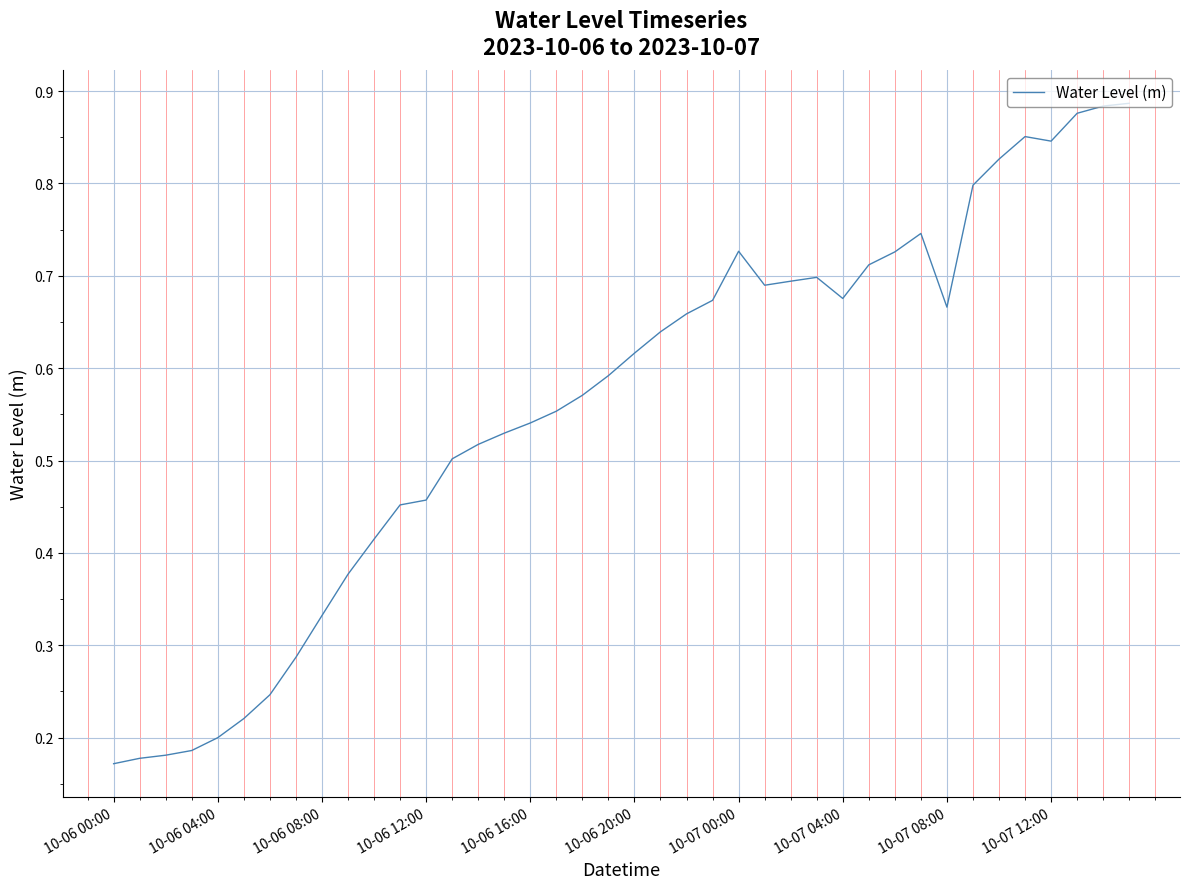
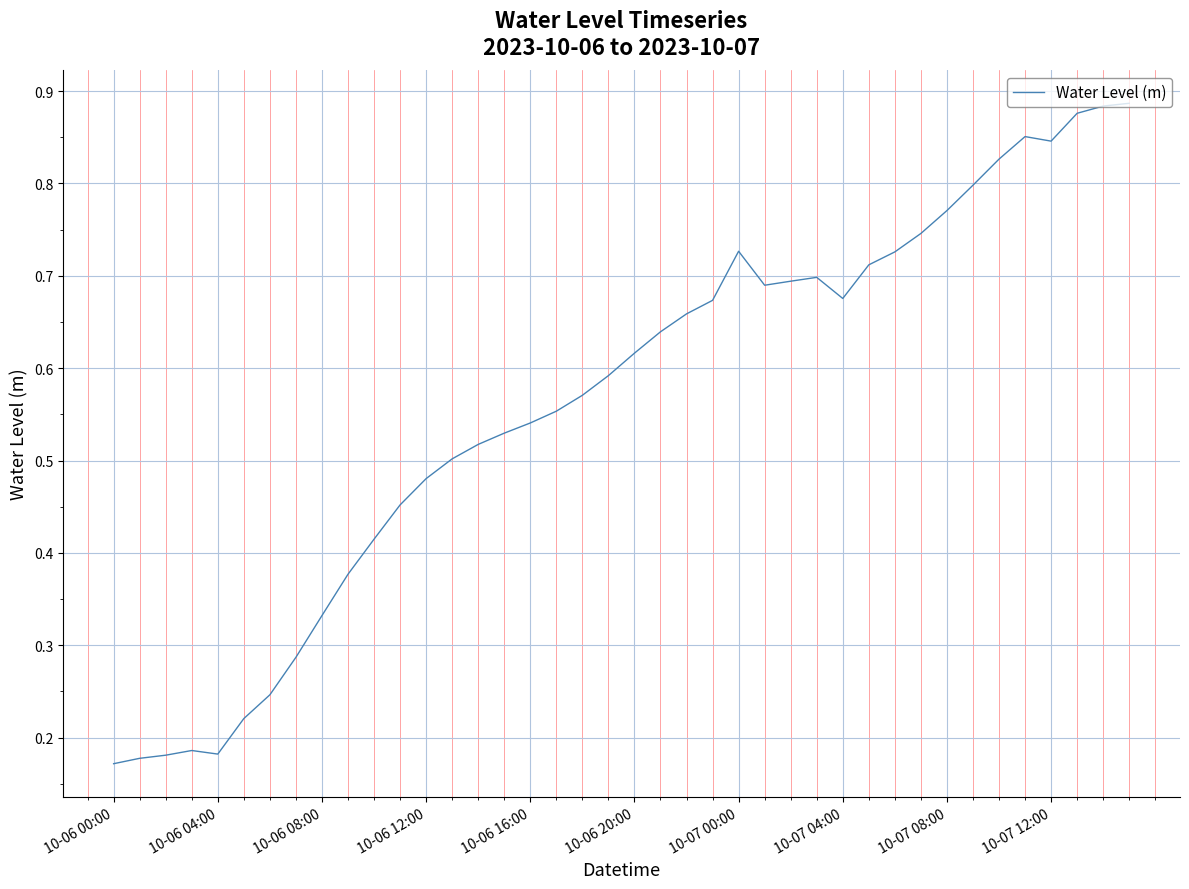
  {
    "10-06 00:00": 0.17,
-   "10-06 04:00": 0.20,
+   "10-06 04:00": 0.18,
    "10-06 08:00": 0.33,
-   "10-06 12:00": 0.46,
+   "10-06 12:00": 0.48,
    "10-06 16:00": 0.54,
    "10-06 20:00": 0.62,
    "10-07 00:00": 0.73,
    "10-07 04:00": 0.68,
-   "10-07 08:00": 0.67,
+   "10-07 08:00": 0.77,
    "10-07 12:00": 0.85
  }
